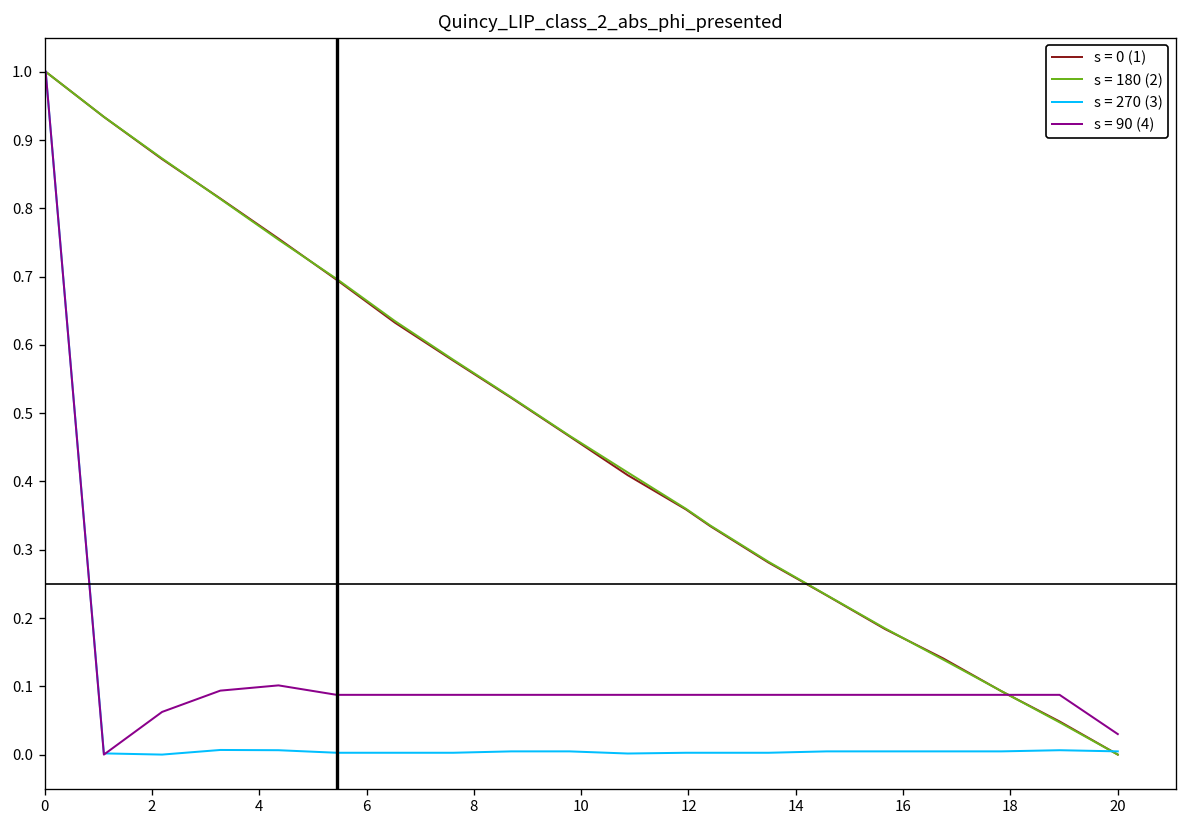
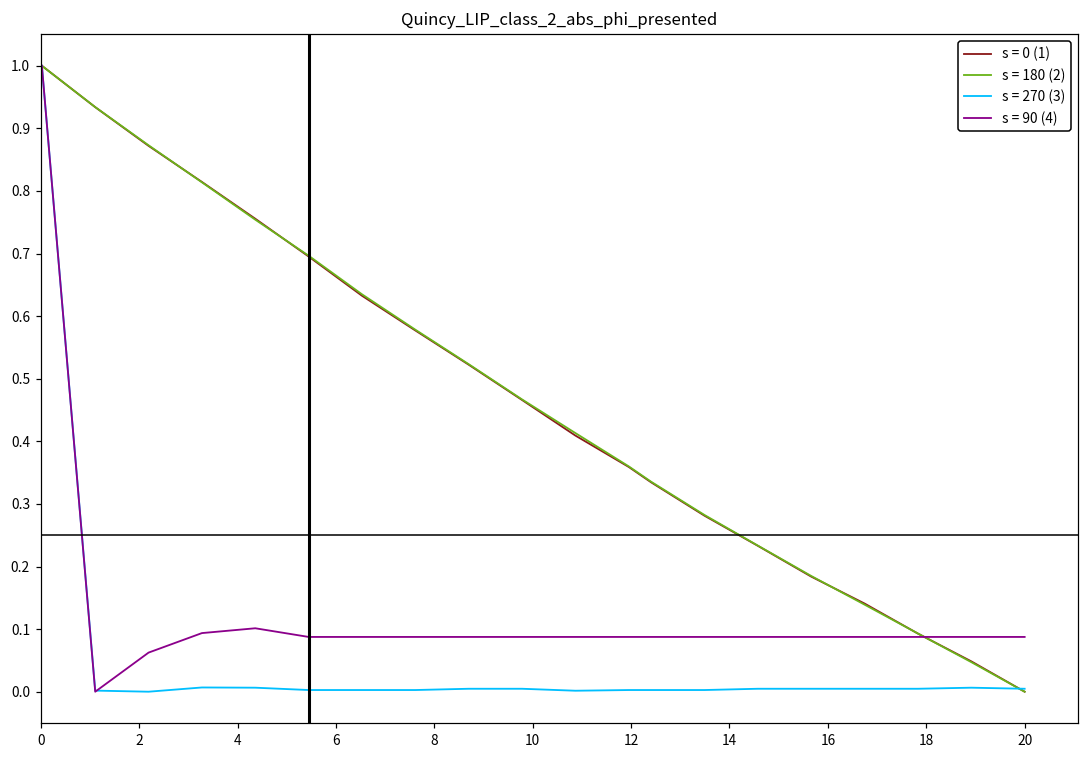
  {
    "s = 270 (3)": {
      "20": 0.00
    },
    "s = 90 (4)": {
-     "20": 0.03
+     "20": 0.09
    }
  }
